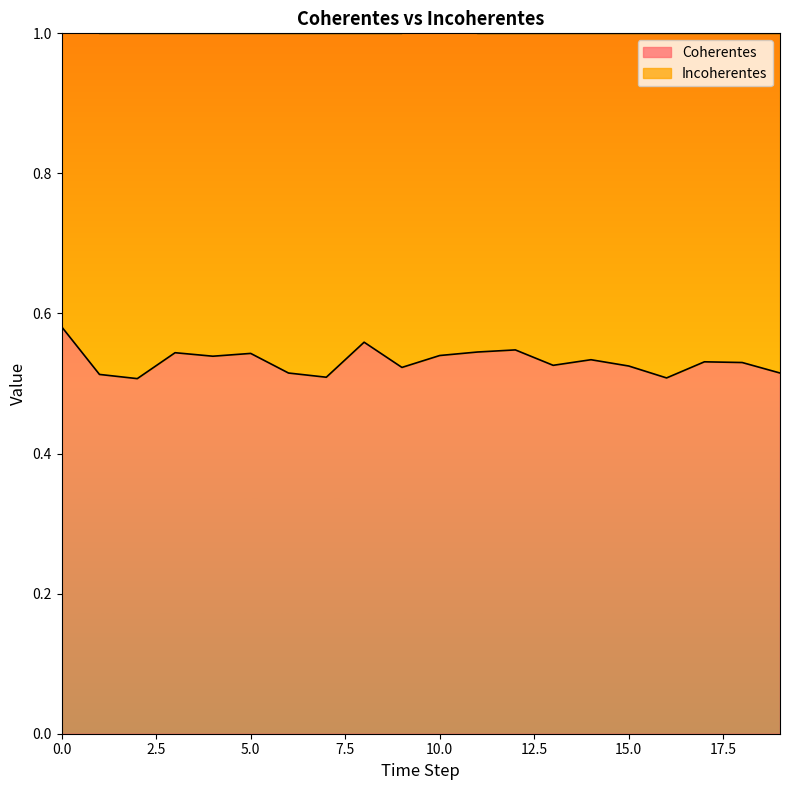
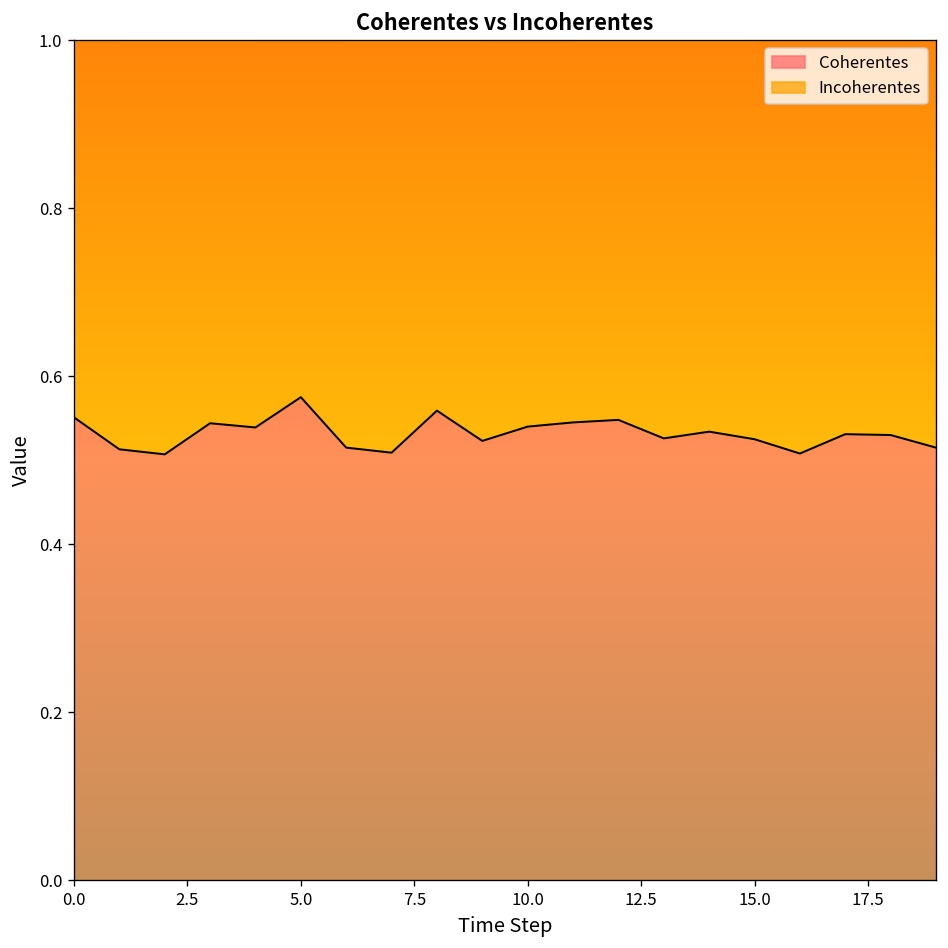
  {
    "Coherentes": {
-     "0.0": 0.58,
-     "5.0": 0.54,
+     "0.0": 0.55,
+     "5.0": 0.58,
      "10.0": 0.54,
      "15.0": 0.53
    },
    "Incoherentes": {
      "15.0": 0.48
    }
  }
